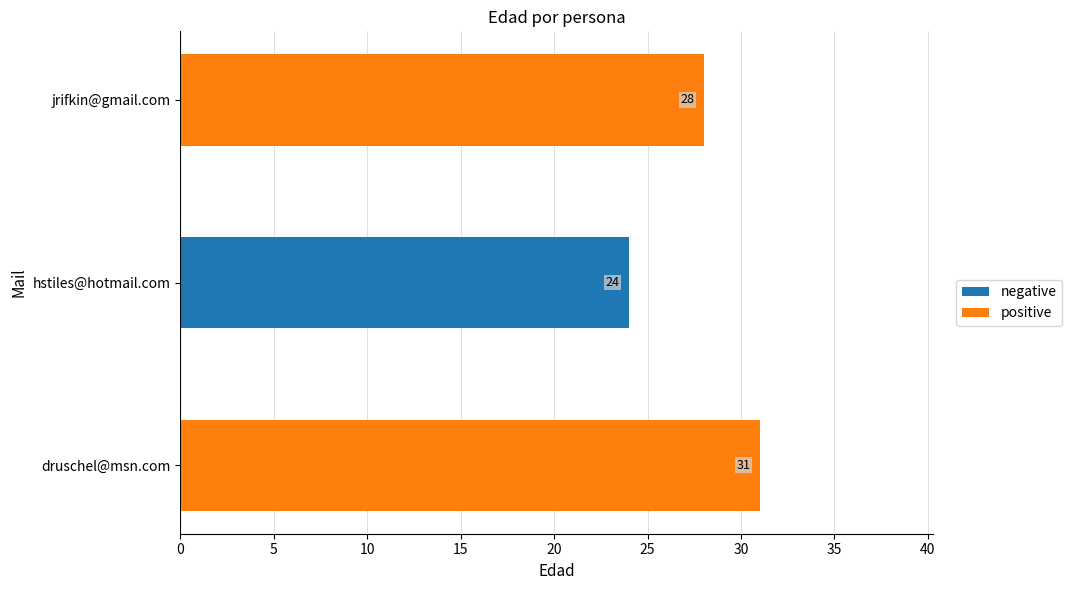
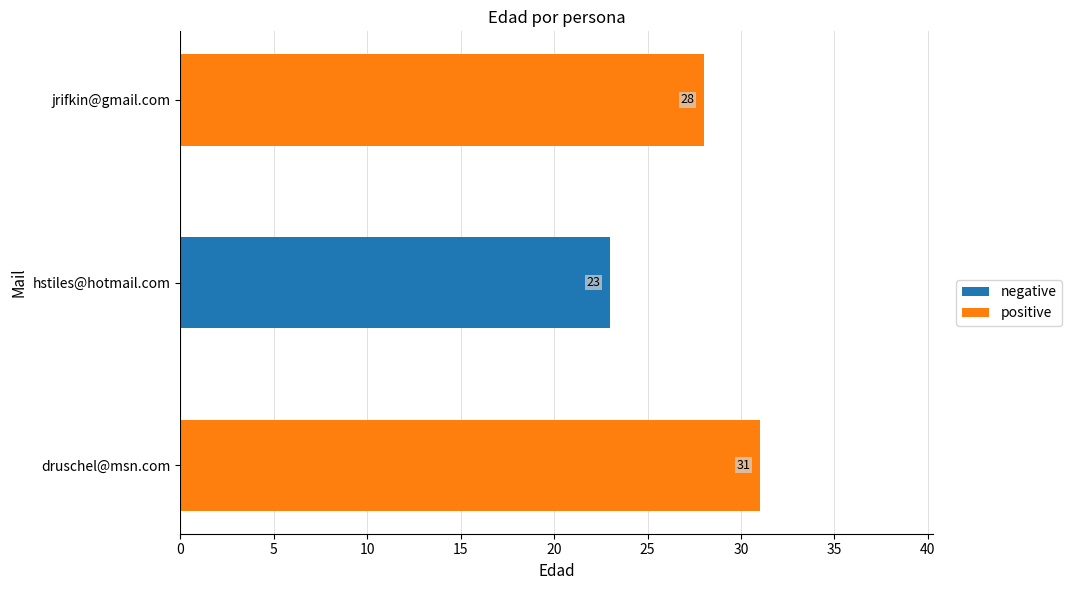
  {
-   "hstiles@hotmail.com": 24
+   "hstiles@hotmail.com": 23
  }
